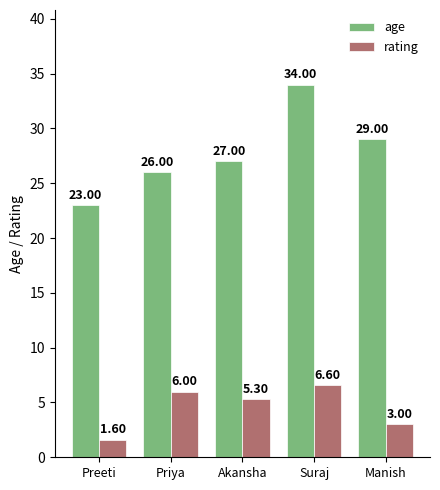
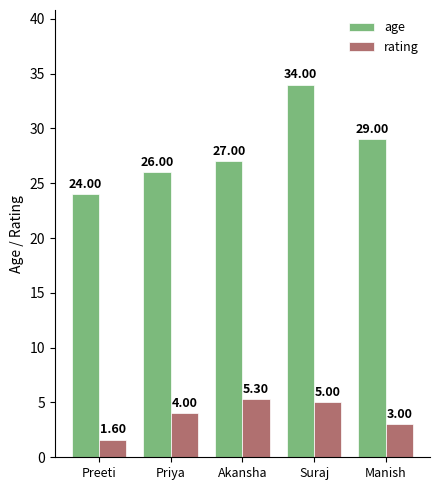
  {
    "age": {
-     "Preeti": 23.00,
+     "Preeti": 24.00,
      "Priya": 26.00,
      "Akansha": 27.00,
      "Suraj": 34.00,
      "Manish": 29.00
    },
    "rating": {
      "Preeti": 1.60,
-     "Priya": 6.00,
+     "Priya": 4.00,
      "Akansha": 5.30,
-     "Suraj": 6.60,
+     "Suraj": 5.00,
      "Manish": 3.00
    }
  }
